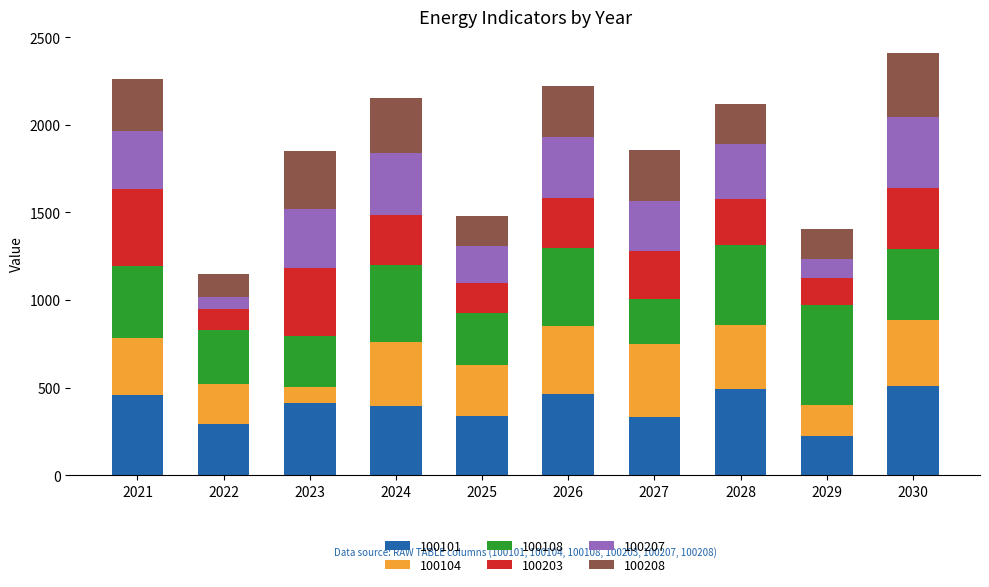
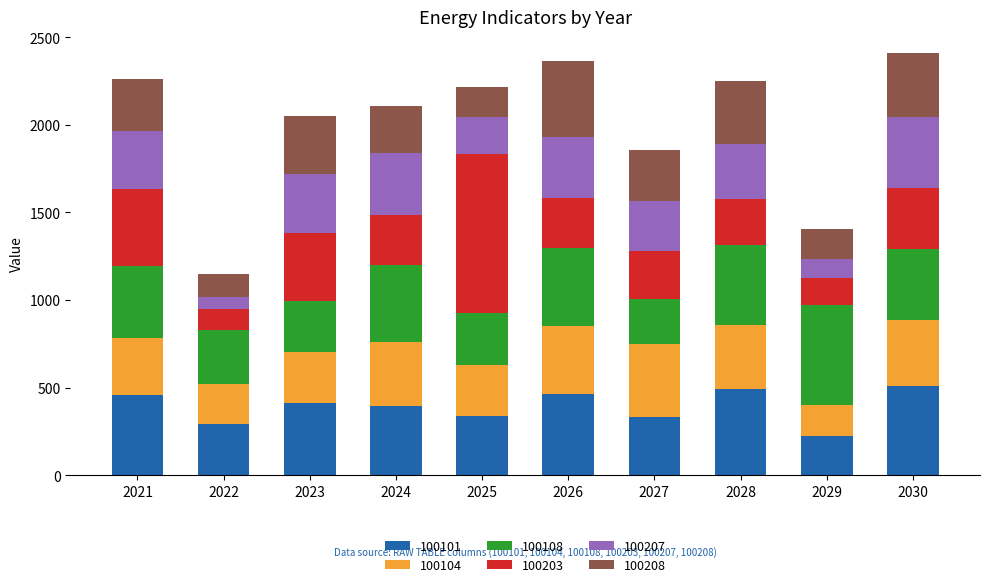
  {
    "100101": {
      "2021": 460,
      "2022": 290,
      "2023": 410,
      "2024": 390,
      "2025": 340,
      "2026": 460,
      "2027": 340,
      "2028": 490,
      "2029": 230,
      "2030": 510
    },
    "100104": {
      "2021": 330,
      "2022": 230,
-     "2023": 90,
+     "2023": 290,
      "2024": 370,
      "2025": 290,
      "2026": 390,
      "2027": 420,
      "2028": 370,
      "2029": 180,
      "2030": 380
    },
    "100108": {
      "2021": 410,
      "2022": 310,
      "2023": 290,
      "2024": 440,
      "2025": 300,
      "2026": 440,
      "2027": 260,
      "2028": 460,
      "2029": 570,
      "2030": 410
    },
    "100203": {
      "2021": 440,
      "2022": 120,
      "2023": 380,
      "2024": 280,
-     "2025": 170,
+     "2025": 910,
      "2026": 290,
      "2027": 270,
      "2028": 260,
      "2029": 150,
      "2030": 350
    },
    "100207": {
      "2021": 330,
      "2022": 70,
      "2023": 340,
      "2024": 350,
      "2025": 210,
      "2026": 350,
      "2027": 290,
      "2028": 310,
      "2029": 110,
      "2030": 400
    },
    "100208": {
      "2021": 300,
      "2022": 140,
      "2023": 330,
-     "2024": 320,
+     "2024": 270,
      "2025": 170,
-     "2026": 290,
+     "2026": 440,
      "2027": 290,
-     "2028": 230,
+     "2028": 360,
      "2029": 170,
      "2030": 370
    }
  }
